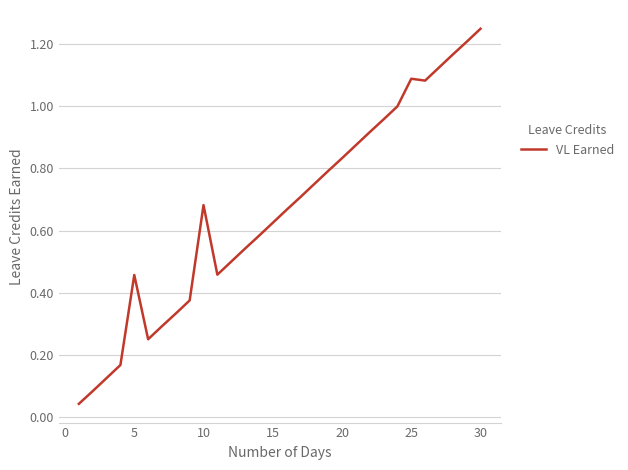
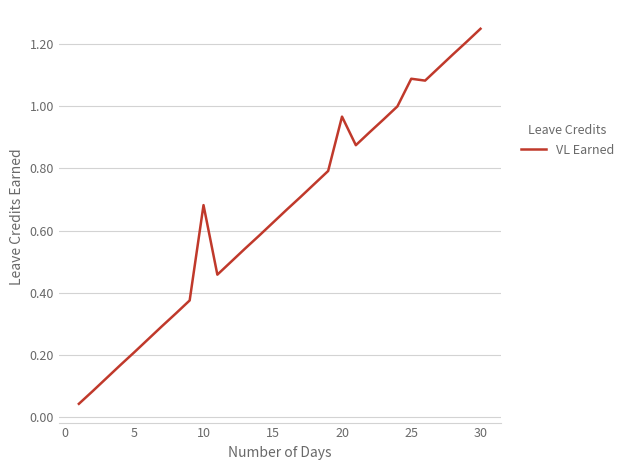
  {
-   "5": 0.46,
+   "5": 0.21,
    "10": 0.68,
    "15": 0.63,
-   "20": 0.83,
+   "20": 0.97,
    "25": 1.09,
    "30": 1.25
  }
